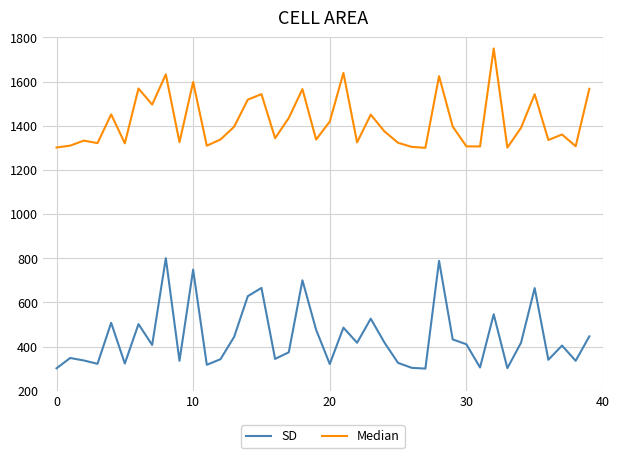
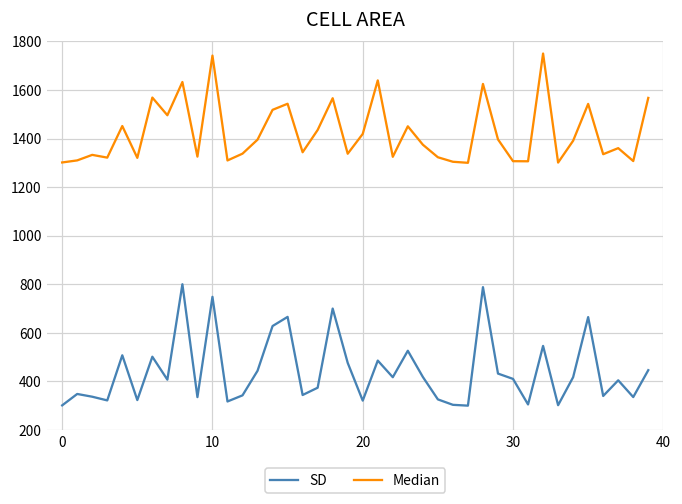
  {
    "SD": {
      "0": 300,
      "10": 750,
      "20": 320,
      "30": 410
    },
    "Median": {
      "0": 1300,
-     "10": 1600,
+     "10": 1740,
      "20": 1420,
      "30": 1310
    }
  }
